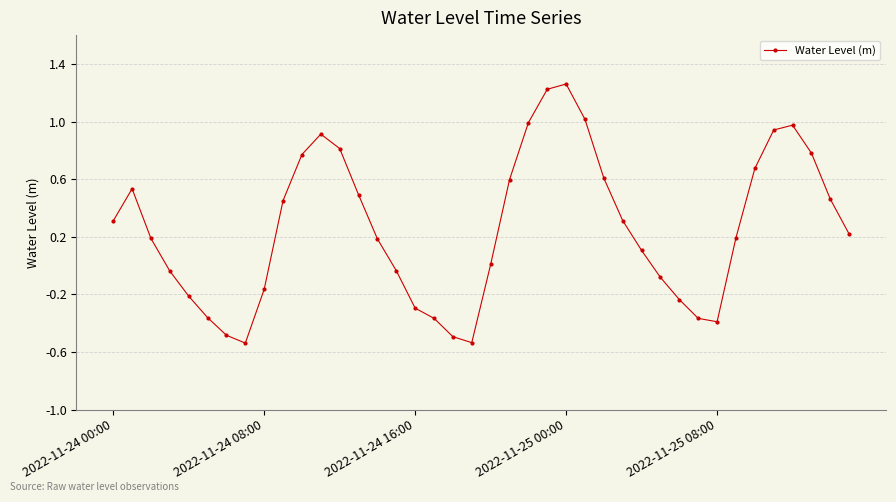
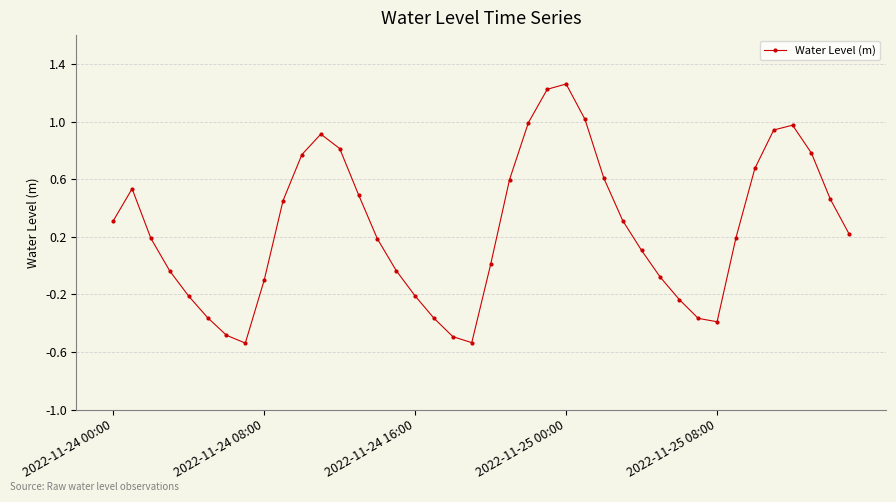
  {
    "2022-11-24 00:00": 0.31,
-   "2022-11-24 08:00": -0.16,
-   "2022-11-24 16:00": -0.30,
+   "2022-11-24 08:00": -0.10,
+   "2022-11-24 16:00": -0.21,
    "2022-11-25 00:00": 1.26,
    "2022-11-25 08:00": -0.39
  }
